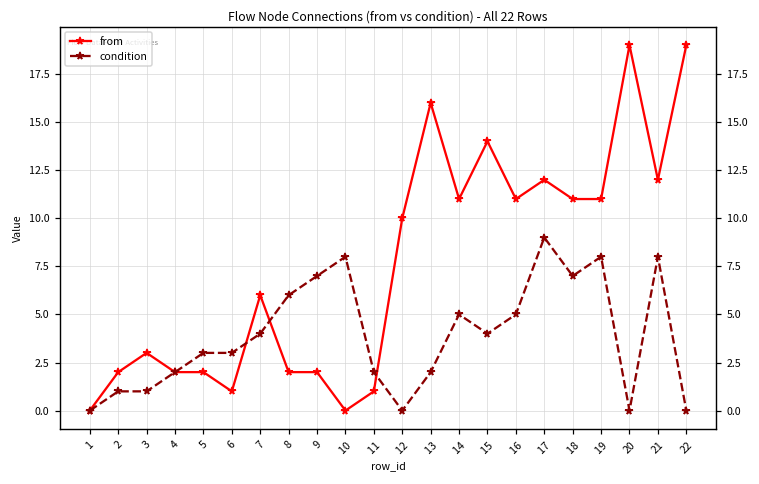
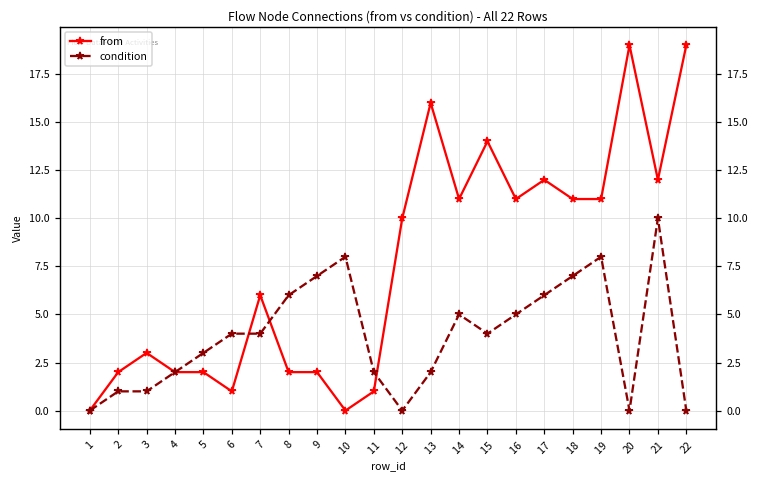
  {
    "from": {
      "2": 2,
      "3": 3,
      "5": 2,
      "6": 1,
      "7": 6,
      "8": 2,
      "9": 2,
      "10": 0,
      "11": 1,
      "12": 10,
      "13": 16,
      "14": 11,
      "15": 14,
      "16": 11,
      "17": 12,
      "18": 11,
      "19": 11,
      "20": 19,
      "21": 12,
      "22": 19
    },
    "condition": {
      "2": 1,
      "3": 1,
      "5": 3,
-     "6": 3,
+     "6": 4,
      "7": 4,
      "8": 6,
      "9": 7,
      "10": 8,
      "11": 2,
      "12": 0,
      "13": 2,
      "14": 5,
      "15": 4,
      "16": 5,
-     "17": 9,
+     "17": 6,
      "18": 7,
      "19": 8,
      "20": 0,
-     "21": 8,
+     "21": 10,
      "22": 0
    }
  }
